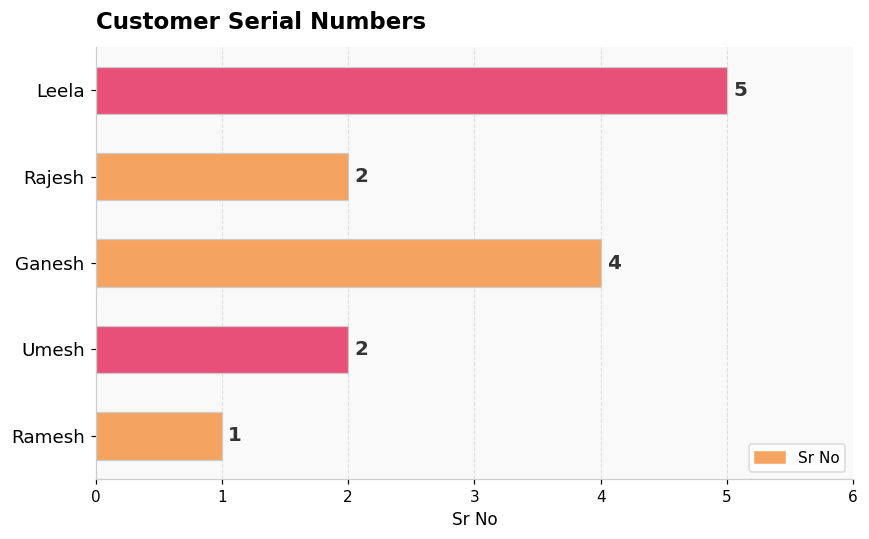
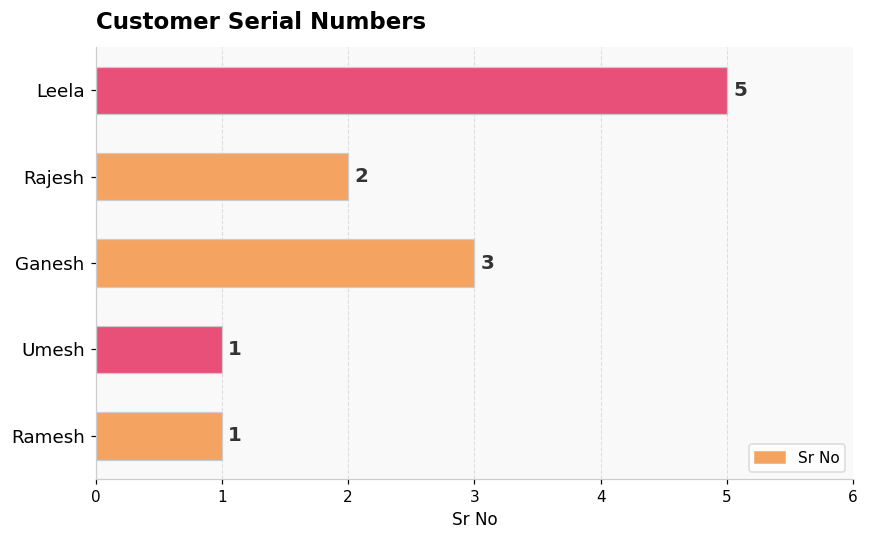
  {
    "Leela": 5,
    "Rajesh": 2,
-   "Ganesh": 4,
-   "Umesh": 2,
+   "Ganesh": 3,
+   "Umesh": 1,
    "Ramesh": 1
  }
